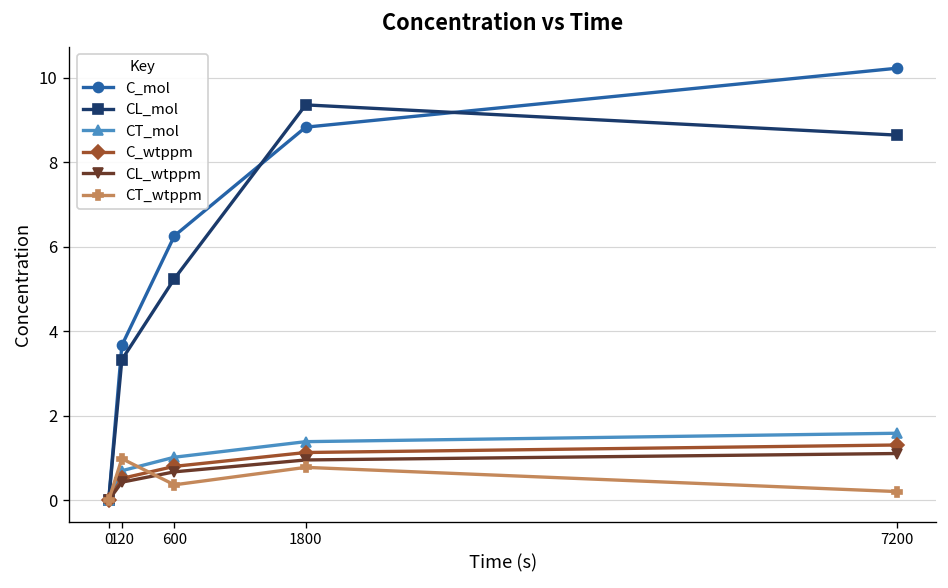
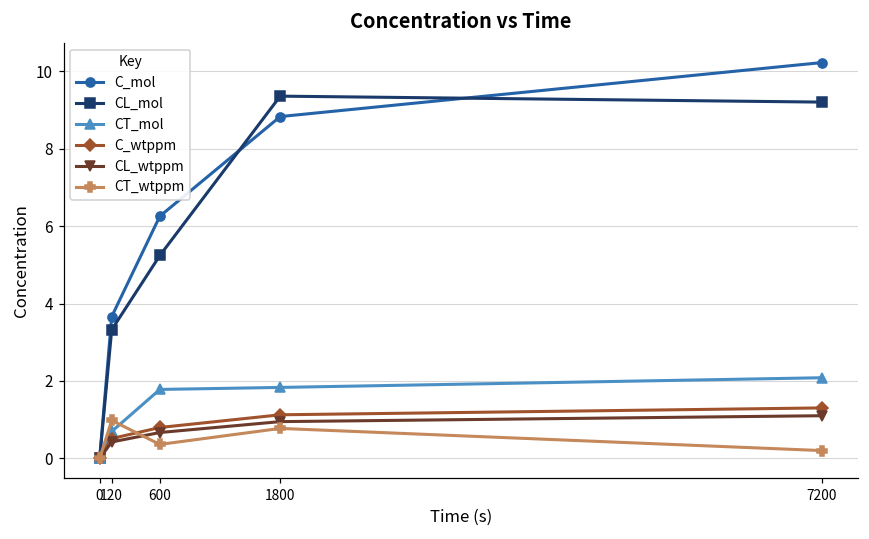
  {
    "C_mol": {
      "120": 3.7,
      "600": 6.3,
      "1800": 8.8,
      "7200": 10.2
    },
    "CL_mol": {
      "120": 3.3,
      "600": 5.2,
      "1800": 9.4,
-     "7200": 8.6
+     "7200": 9.2
    },
    "CT_mol": {
      "120": 0.7,
-     "600": 1.0,
-     "1800": 1.4,
-     "7200": 1.6
+     "600": 1.8,
+     "1800": 1.8,
+     "7200": 2.1
    },
    "CT_wtppm": {
      "120": 1.0,
      "600": 0.4,
      "1800": 0.8,
      "7200": 0.2
    }
  }
